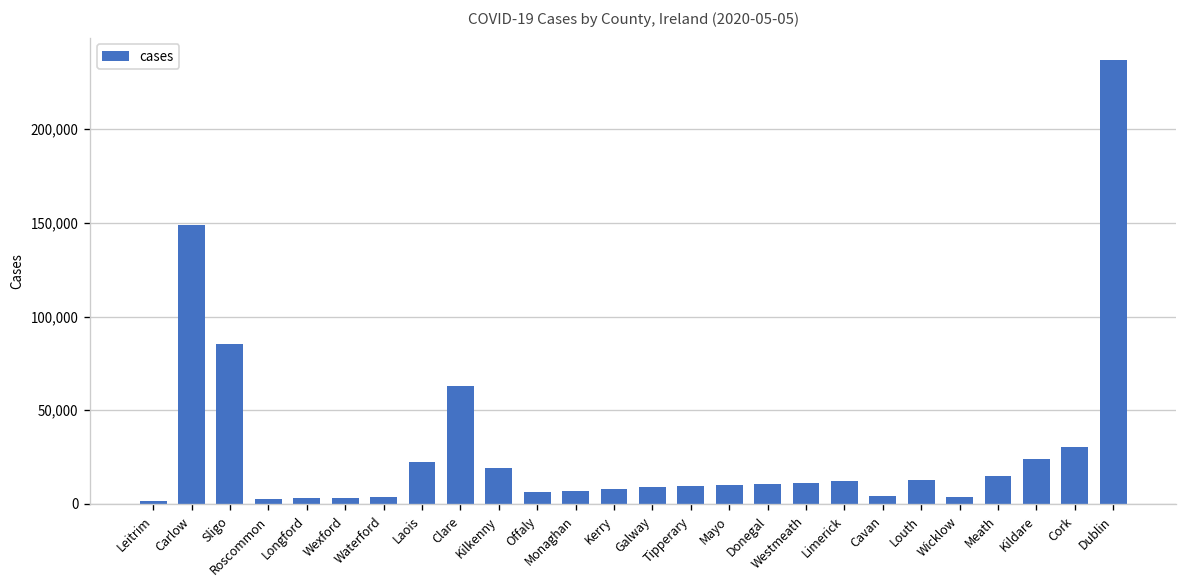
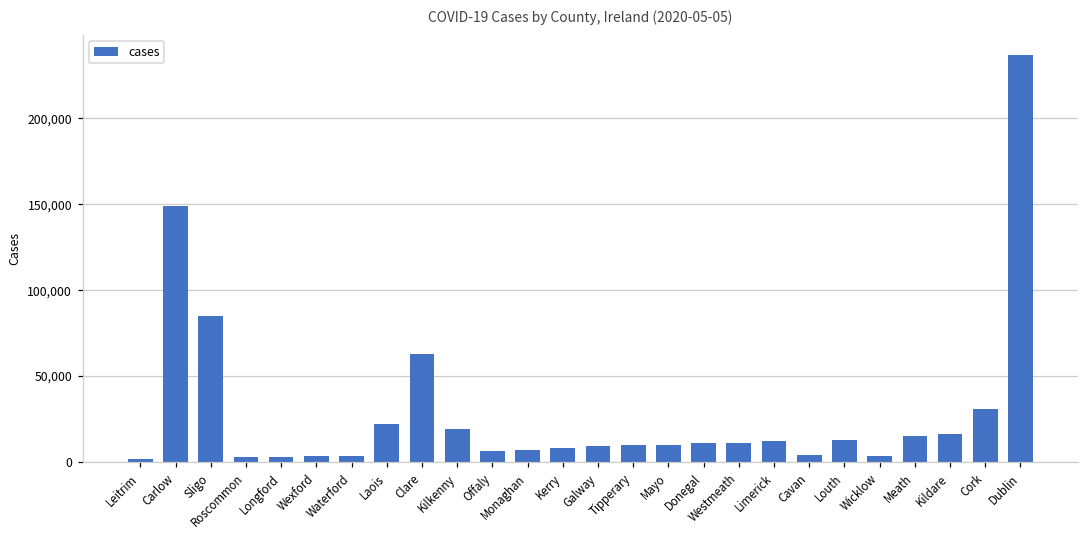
  {
    "Carlow": "149,000",
    "Sligo": "85,000",
    "Roscommon": "3,000",
    "Longford": "3,000",
    "Wexford": "3,000",
    "Waterford": "4,000",
    "Laois": "22,000",
    "Clare": "63,000",
    "Kilkenny": "19,000",
    "Offaly": "6,000",
    "Monaghan": "7,000",
    "Kerry": "8,000",
    "Galway": "9,000",
    "Tipperary": "10,000",
    "Mayo": "10,000",
    "Donegal": "11,000",
    "Westmeath": "11,000",
    "Limerick": "12,000",
    "Cavan": "4,000",
    "Louth": "13,000",
    "Wicklow": "4,000",
    "Meath": "15,000",
-   "Kildare": "24,000",
+   "Kildare": "16,000",
    "Cork": "31,000",
    "Dublin": "237,000"
  }
